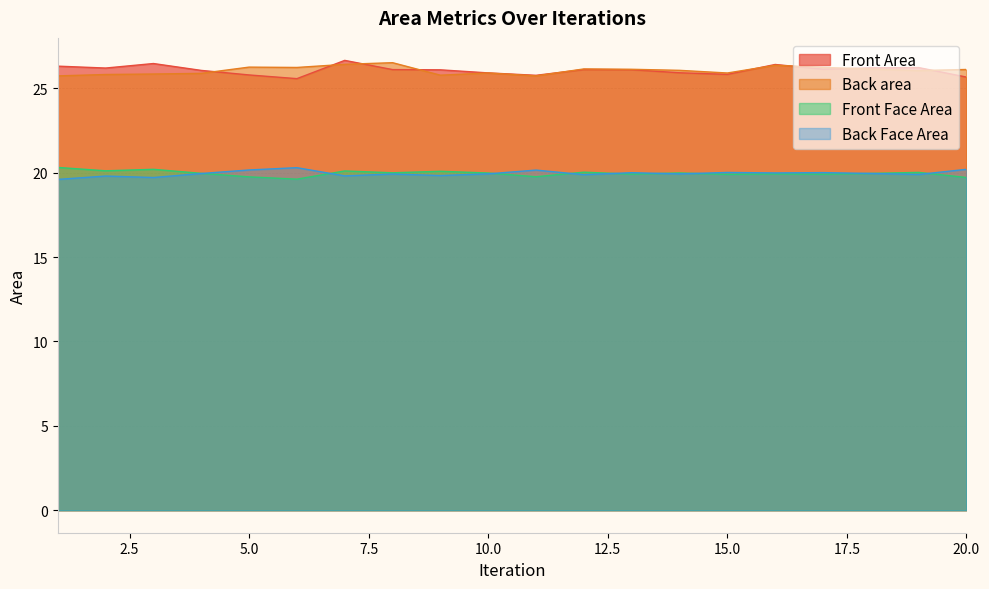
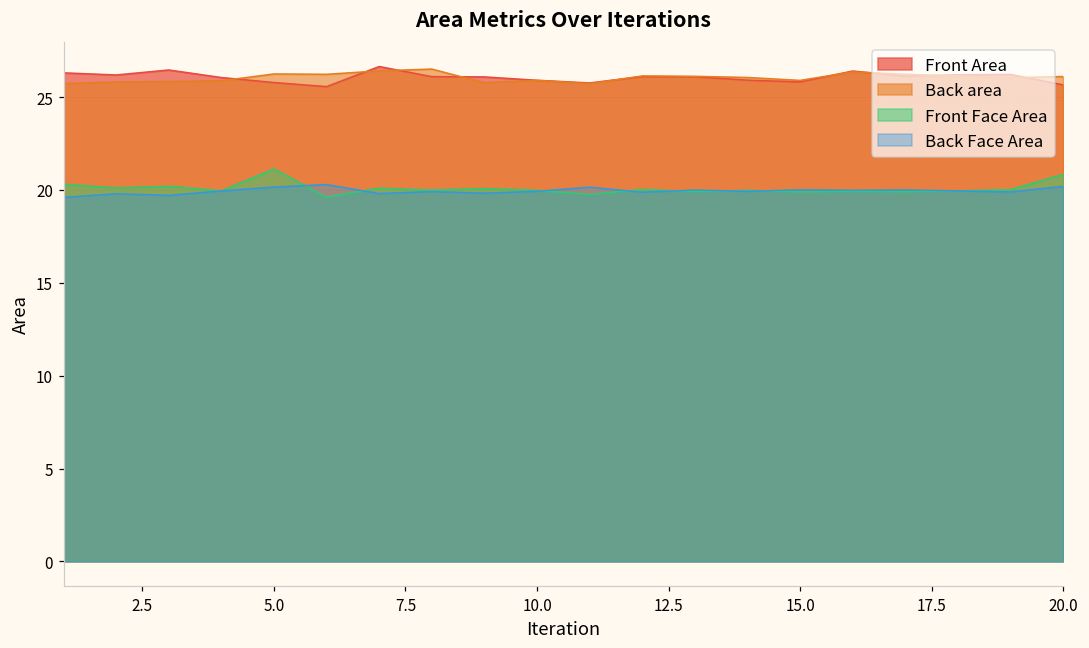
  {
    "Front Face Area": {
-     "5.0": 19.7,
-     "20.0": 19.7
+     "5.0": 21.1,
+     "20.0": 20.8
    },
    "Back Face Area": {
      "5.0": 20.2,
      "20.0": 20.2
    }
  }
